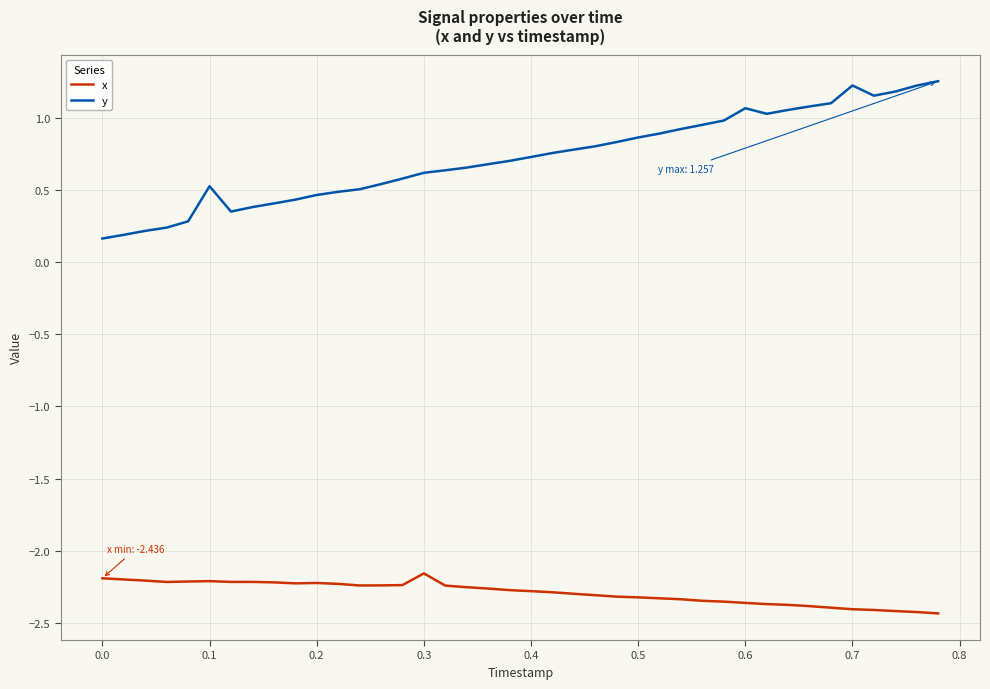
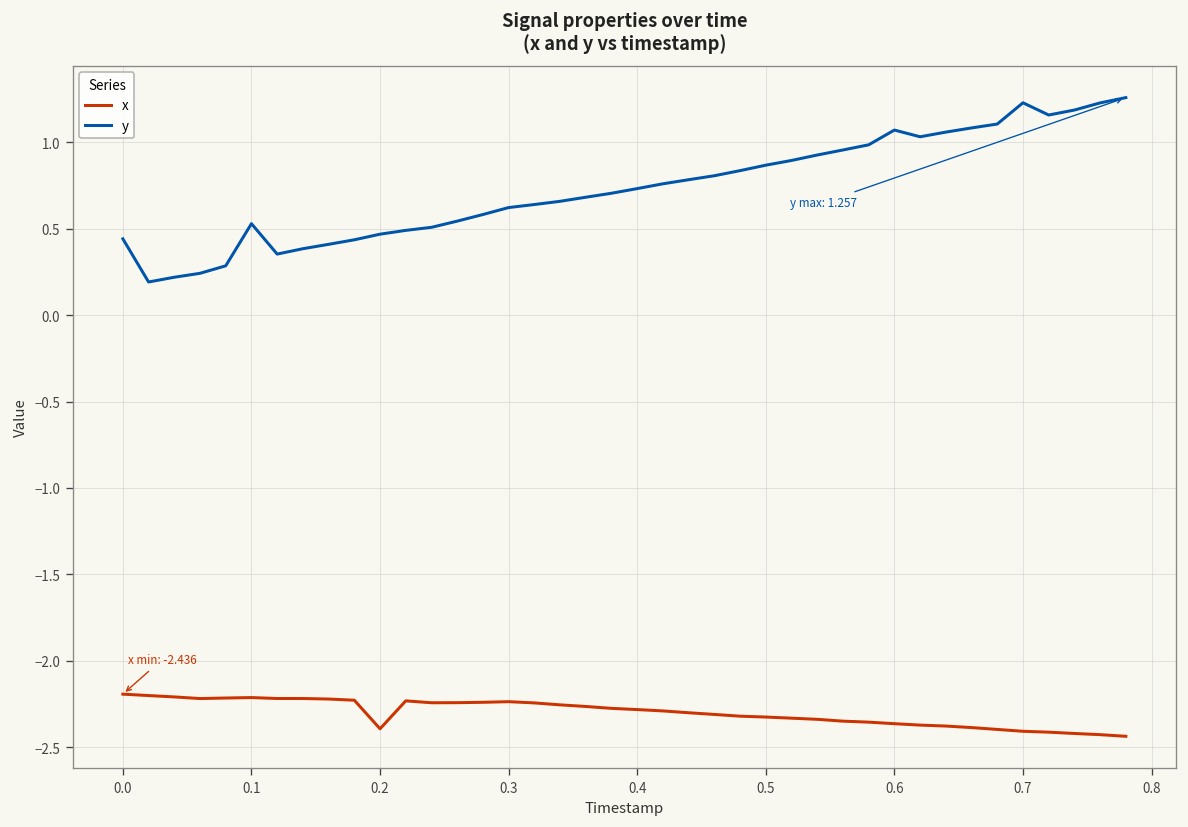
  {
    "x": {
      "0.1": -2.21,
-     "0.2": -2.22,
-     "0.3": -2.16,
+     "0.2": -2.39,
+     "0.3": -2.24,
      "0.4": -2.28,
      "0.5": -2.32,
      "0.6": -2.36,
      "0.7": -2.41
    },
    "y": {
-     "0.0": 0.17,
+     "0.0": 0.44,
      "0.1": 0.53,
      "0.2": 0.47,
      "0.3": 0.62,
      "0.4": 0.73,
      "0.5": 0.87
    }
  }
